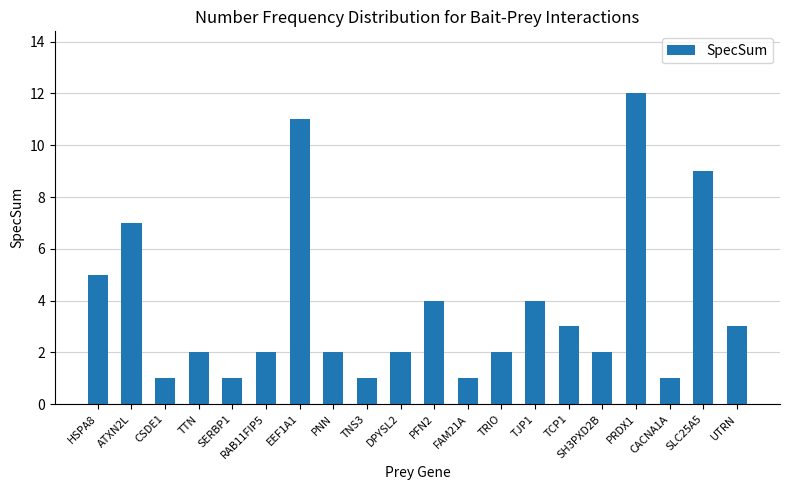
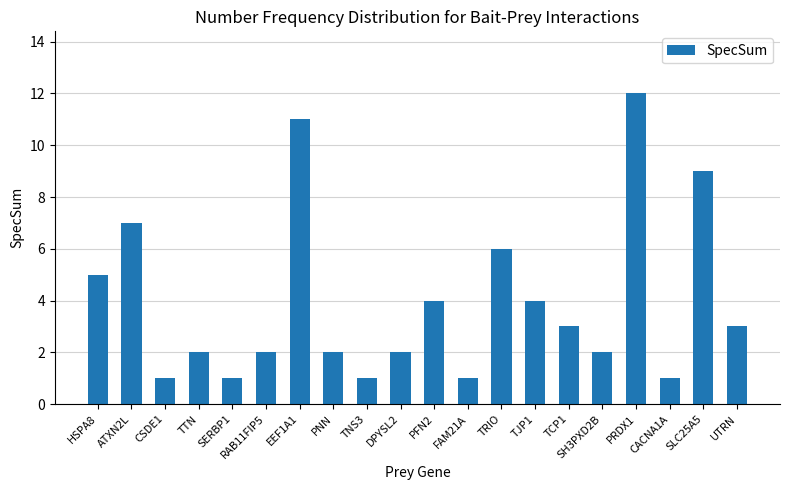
  {
    "HSPA8": 5,
    "ATXN2L": 7,
    "CSDE1": 1,
    "TTN": 2,
    "SERBP1": 1,
    "RAB11FIP5": 2,
    "EEF1A1": 11,
    "PNN": 2,
    "TNS3": 1,
    "DPYSL2": 2,
    "PFN2": 4,
    "FAM21A": 1,
-   "TRIO": 2,
+   "TRIO": 6,
    "TJP1": 4,
    "TCP1": 3,
    "SH3PXD2B": 2,
    "PRDX1": 12,
    "CACNA1A": 1,
    "SLC25A5": 9,
    "UTRN": 3
  }
